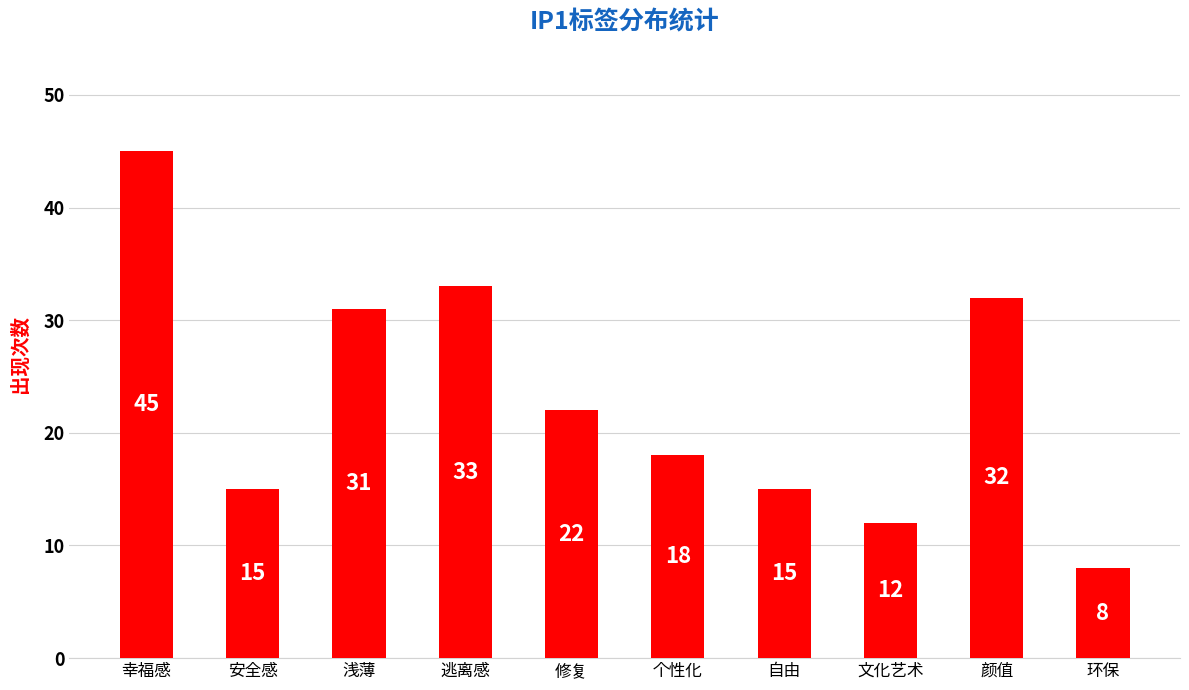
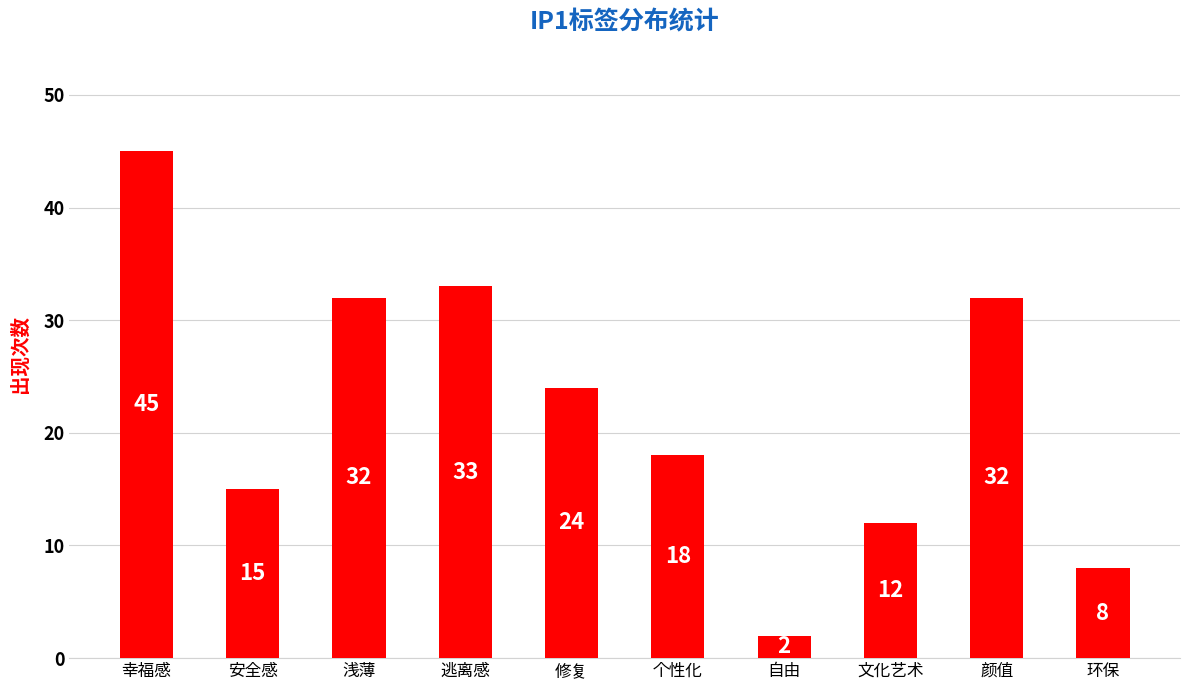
  {
    "幸福感": 45,
    "安全感": 15,
-   "浅薄": 31,
+   "浅薄": 32,
    "逃离感": 33,
-   "修复": 22,
+   "修复": 24,
    "个性化": 18,
-   "自由": 15,
+   "自由": 2,
    "文化艺术": 12,
    "颜值": 32,
    "环保": 8
  }
